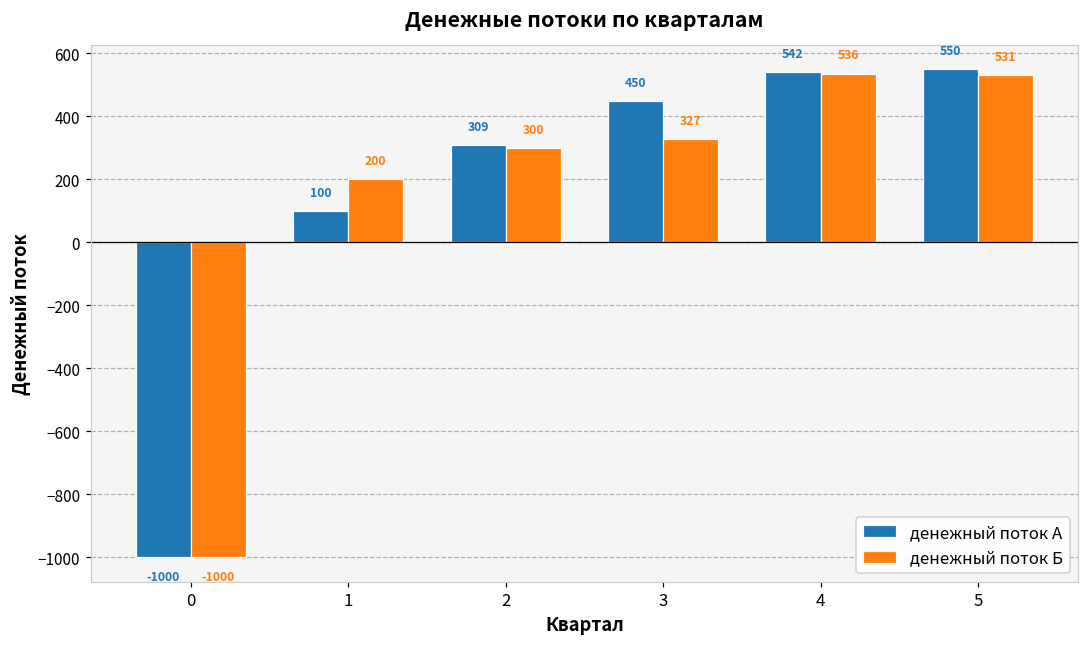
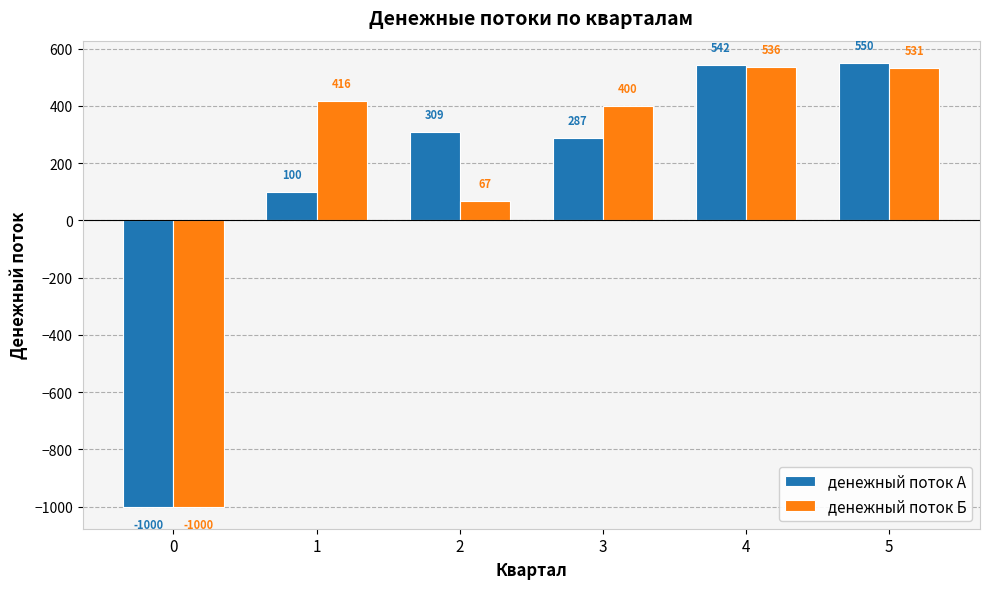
  {
    "денежный поток А": {
      "0": -1000,
      "1": 100,
      "2": 309,
-     "3": 450,
+     "3": 287,
      "4": 542,
      "5": 550
    },
    "денежный поток Б": {
      "0": -1000,
-     "1": 200,
-     "2": 300,
-     "3": 327,
+     "1": 416,
+     "2": 67,
+     "3": 400,
      "4": 536,
      "5": 531
    }
  }
